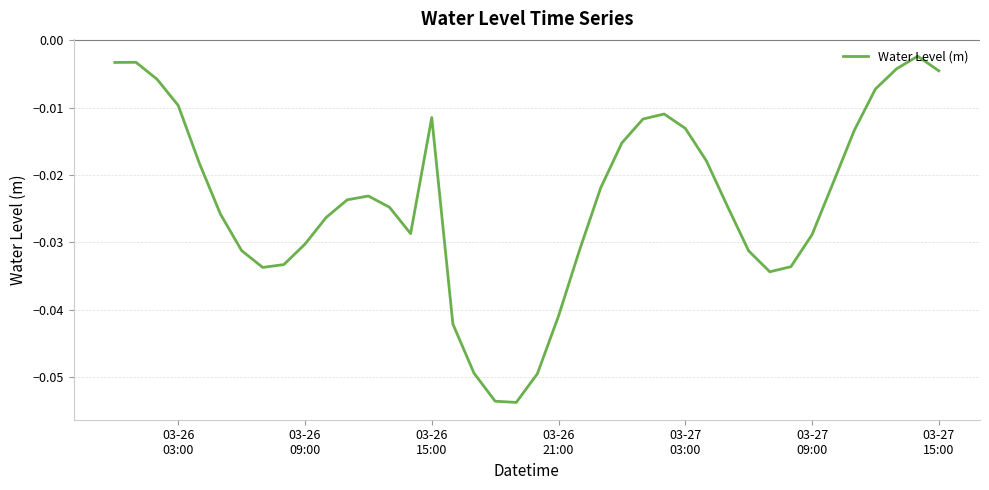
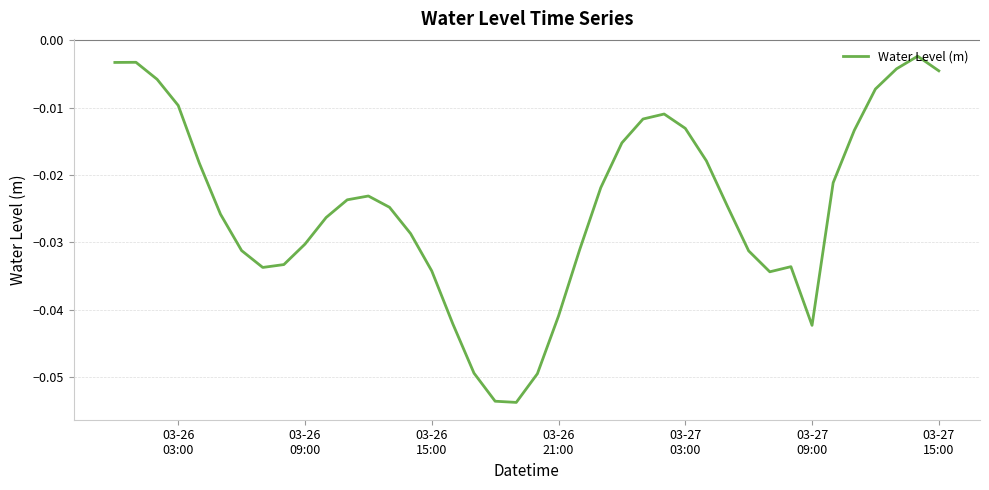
  {
    "03-26 03:00": -0.010,
    "03-26 09:00": -0.030,
-   "03-26 15:00": -0.011,
+   "03-26 15:00": -0.034,
    "03-26 21:00": -0.041,
    "03-27 03:00": -0.013,
-   "03-27 09:00": -0.029,
+   "03-27 09:00": -0.042,
    "03-27 15:00": -0.005
  }
